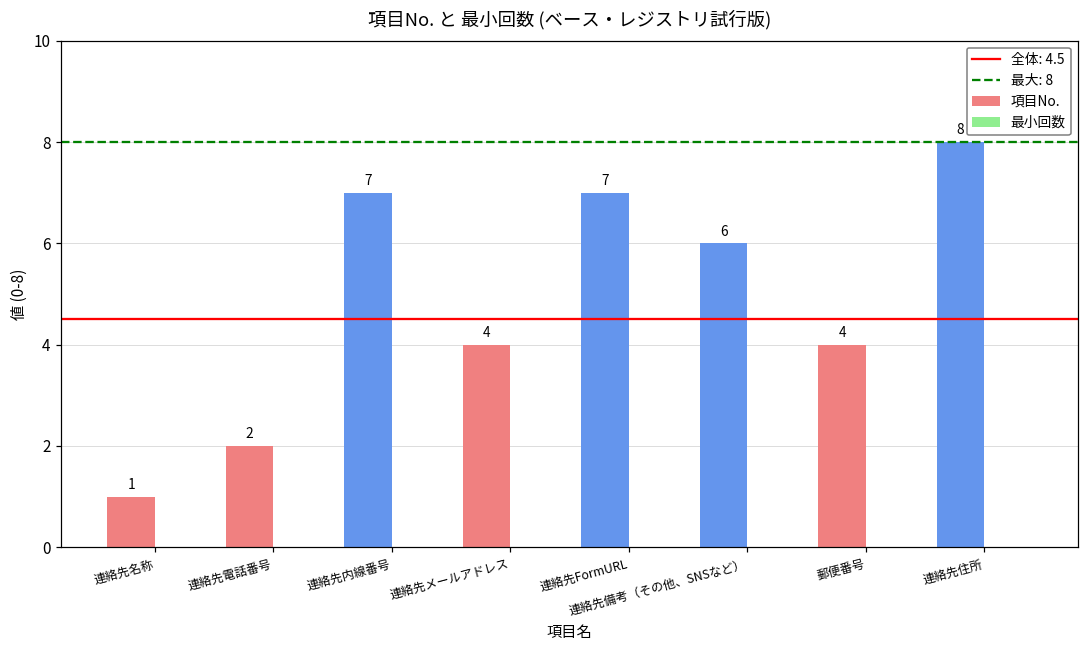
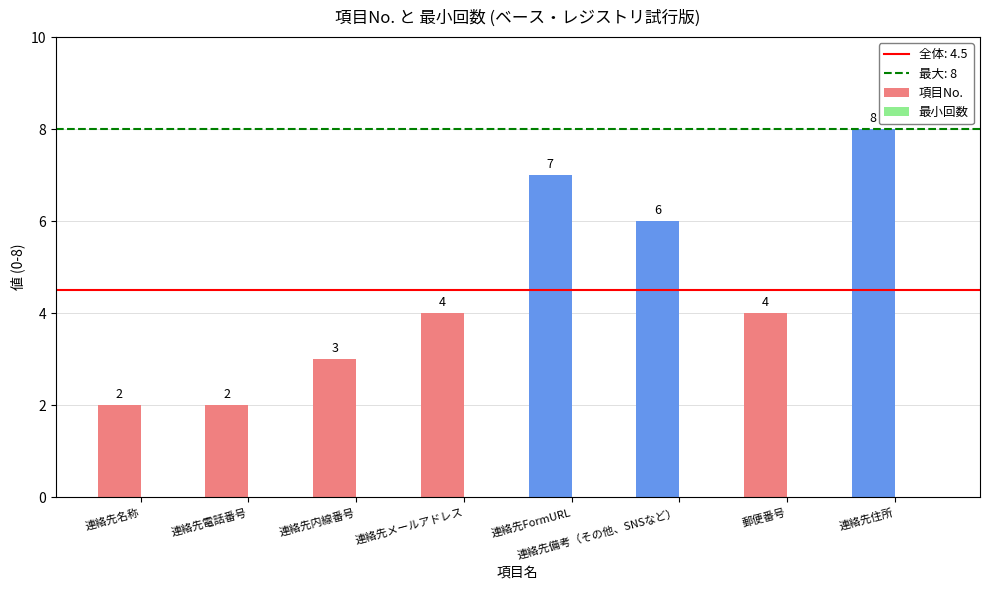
  {
    "項目No.": {
-     "連絡先名称": 1,
+     "連絡先名称": 2,
      "連絡先電話番号": 2,
-     "連絡先内線番号": 7,
+     "連絡先内線番号": 3,
      "連絡先メールアドレス": 4,
      "連絡先FormURL": 7,
      "連絡先備考（その他、SNSなど）": 6,
      "郵便番号": 4,
      "連絡先住所": 8
    },
    "最小回数": {
      "連絡先名称": 0.0,
      "連絡先電話番号": 0.0,
      "連絡先内線番号": 0.0,
      "連絡先メールアドレス": 0.0,
      "連絡先FormURL": 0.0,
      "連絡先備考（その他、SNSなど）": 0.0,
      "郵便番号": 0.0,
      "連絡先住所": 0.0
    }
  }
